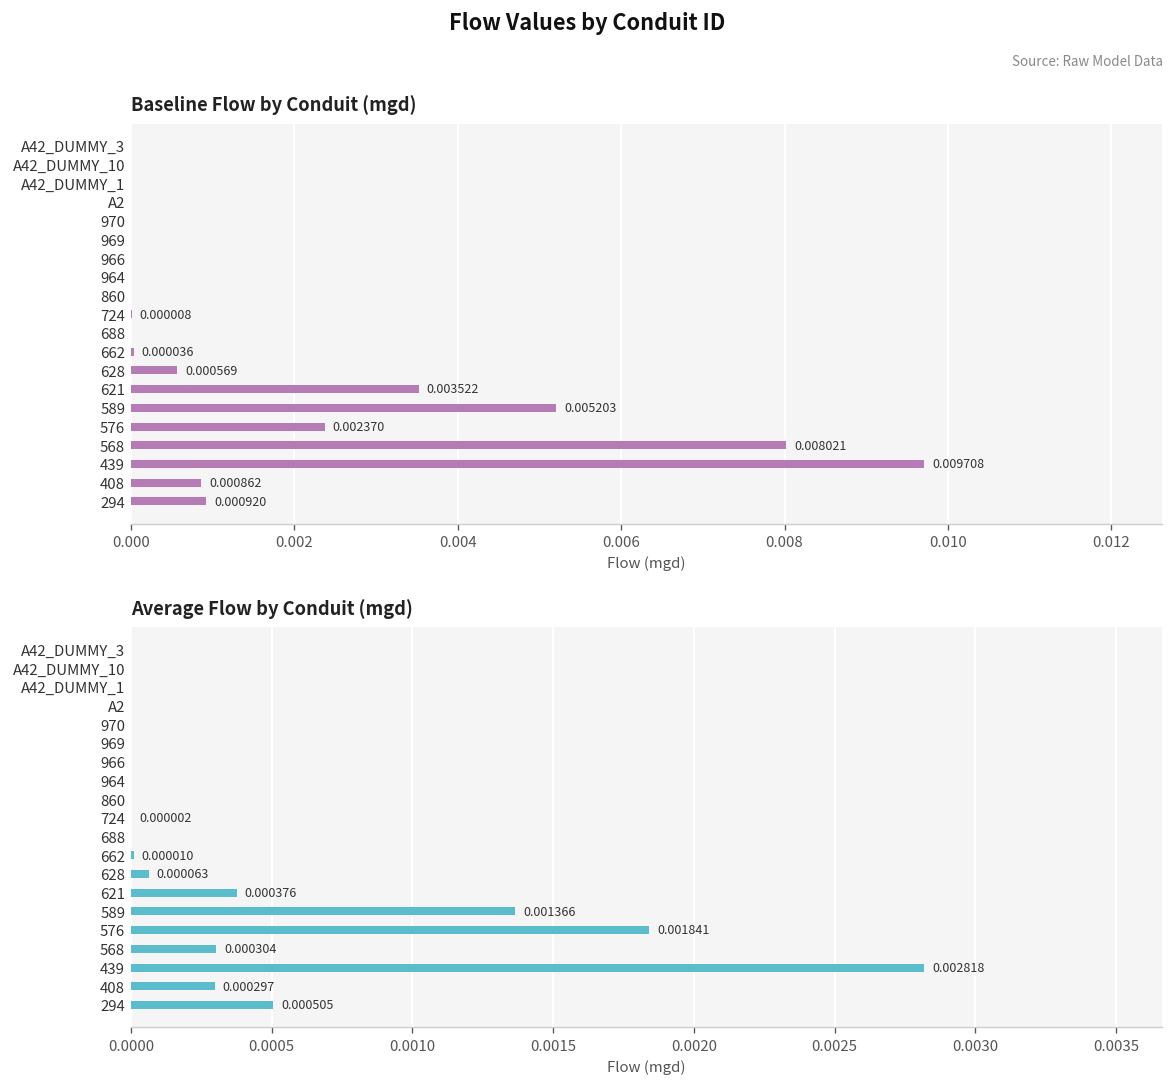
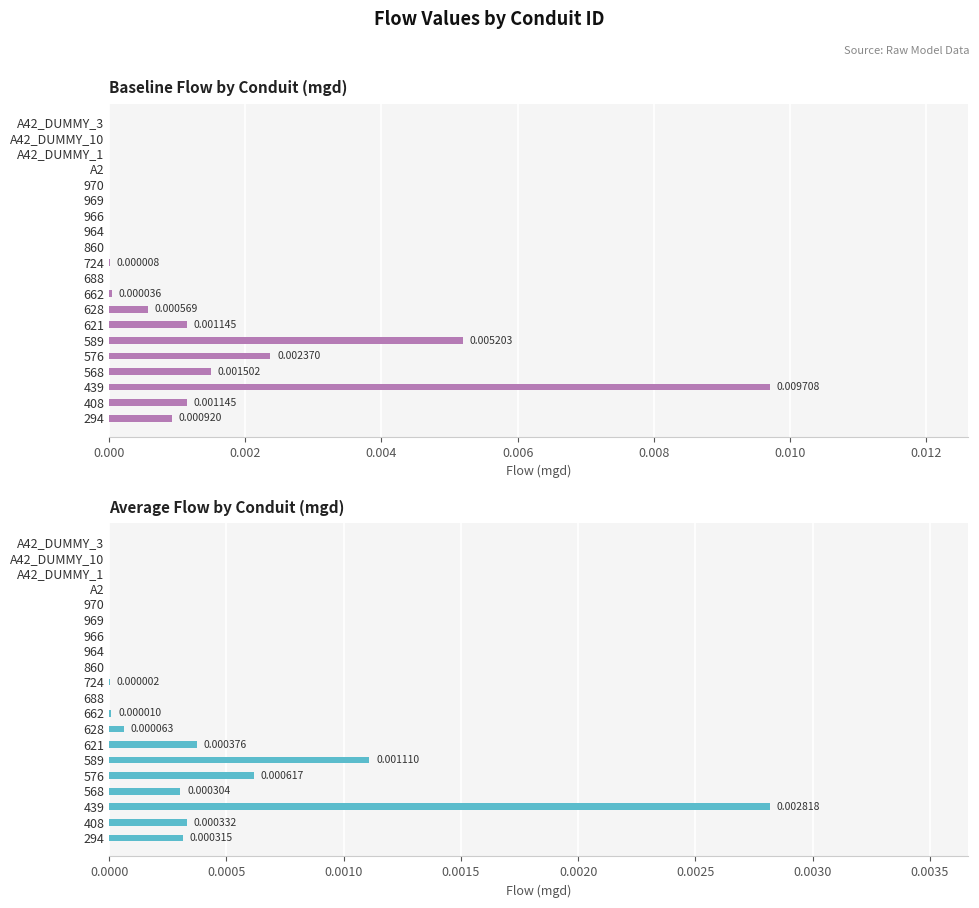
  {
    "Baseline Flow by Conduit (mgd)": {
      "724": 0.000008,
      "662": 0.000036,
      "628": 0.000569,
-     "621": 0.003522,
+     "621": 0.001145,
      "589": 0.005203,
      "576": 0.002370,
-     "568": 0.008021,
+     "568": 0.001502,
      "439": 0.009708,
-     "408": 0.000862,
+     "408": 0.001145,
      "294": 0.000920
    },
    "Average Flow by Conduit (mgd)": {
      "724": 0.000002,
      "662": 0.000010,
      "628": 0.000063,
      "621": 0.000376,
-     "589": 0.001366,
-     "576": 0.001841,
+     "589": 0.001110,
+     "576": 0.000617,
      "568": 0.000304,
      "439": 0.002818,
-     "408": 0.000297,
-     "294": 0.000505
+     "408": 0.000332,
+     "294": 0.000315
    }
  }
